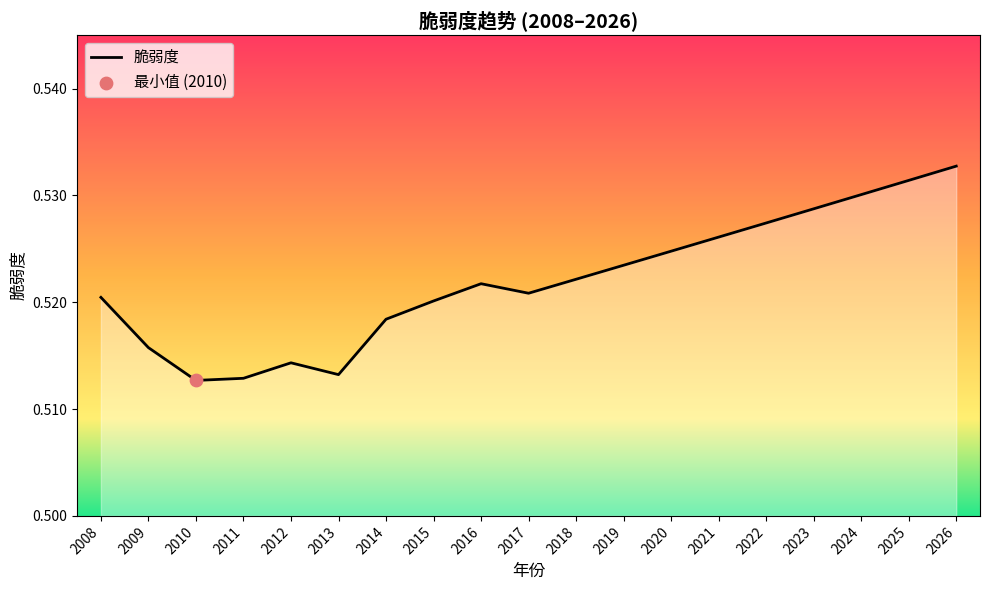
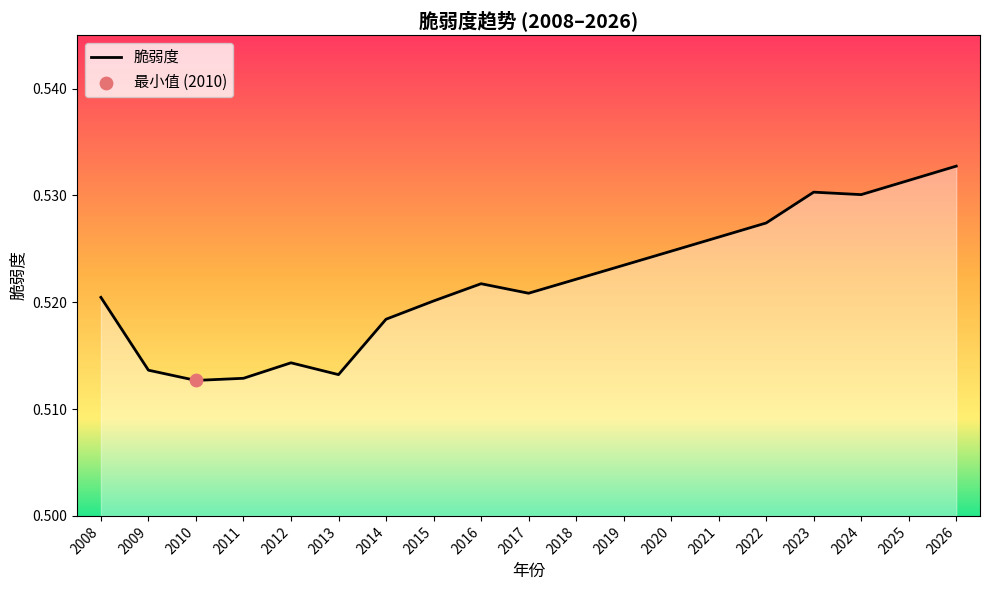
  {
    "脆弱度": {
      "2008": 0.5205,
-     "2009": 0.5158,
+     "2009": 0.5136,
      "2011": 0.5129,
      "2012": 0.5143,
      "2013": 0.5132,
      "2014": 0.5184,
      "2015": 0.5201,
      "2016": 0.5217,
      "2017": 0.5208,
      "2018": 0.5222,
      "2019": 0.5235,
      "2020": 0.5248,
      "2021": 0.5261,
      "2022": 0.5274,
-     "2023": 0.5287,
+     "2023": 0.5303,
      "2024": 0.5301,
      "2025": 0.5314,
      "2026": 0.5327
    }
  }
